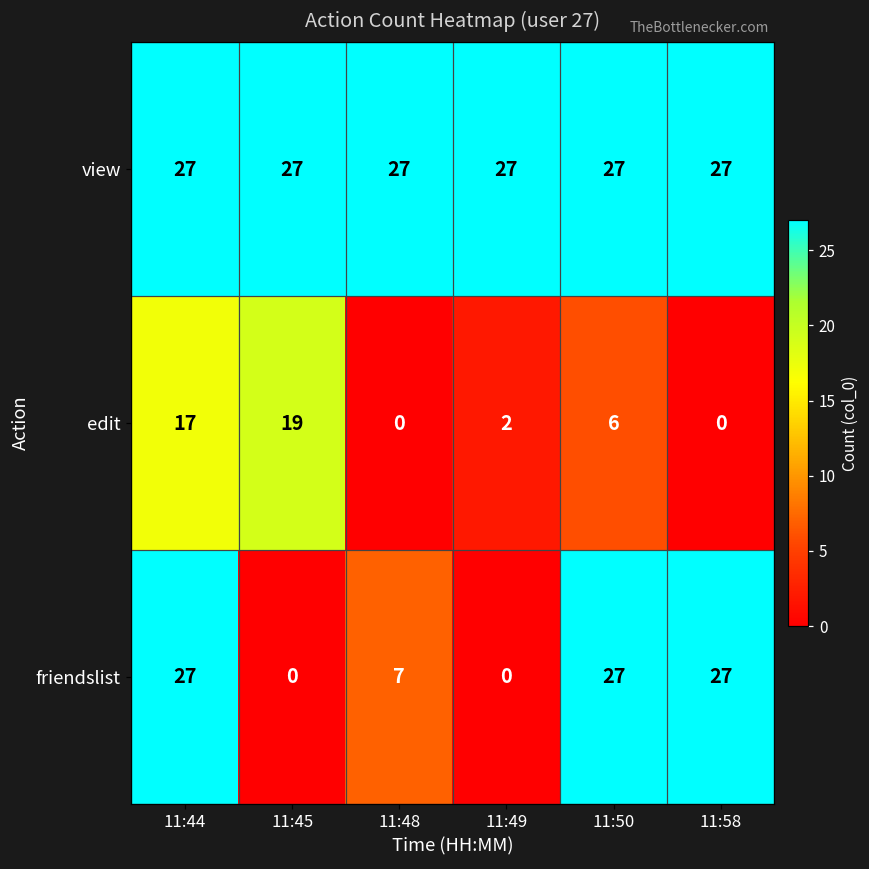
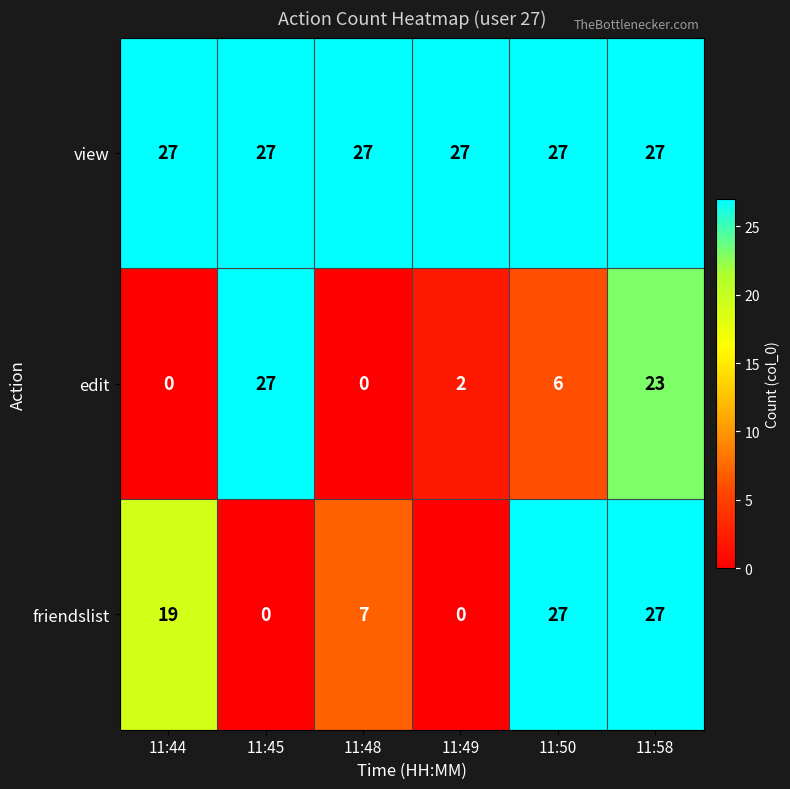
  {
    "view": {
      "11:44": 27,
      "11:45": 27,
      "11:48": 27,
      "11:49": 27,
      "11:50": 27,
      "11:58": 27
    },
    "edit": {
-     "11:44": 17,
-     "11:45": 19,
+     "11:44": 0,
+     "11:45": 27,
      "11:48": 0,
      "11:49": 2,
      "11:50": 6,
-     "11:58": 0
+     "11:58": 23
    },
    "friendslist": {
-     "11:44": 27,
+     "11:44": 19,
      "11:45": 0,
      "11:48": 7,
      "11:49": 0,
      "11:50": 27,
      "11:58": 27
    }
  }
